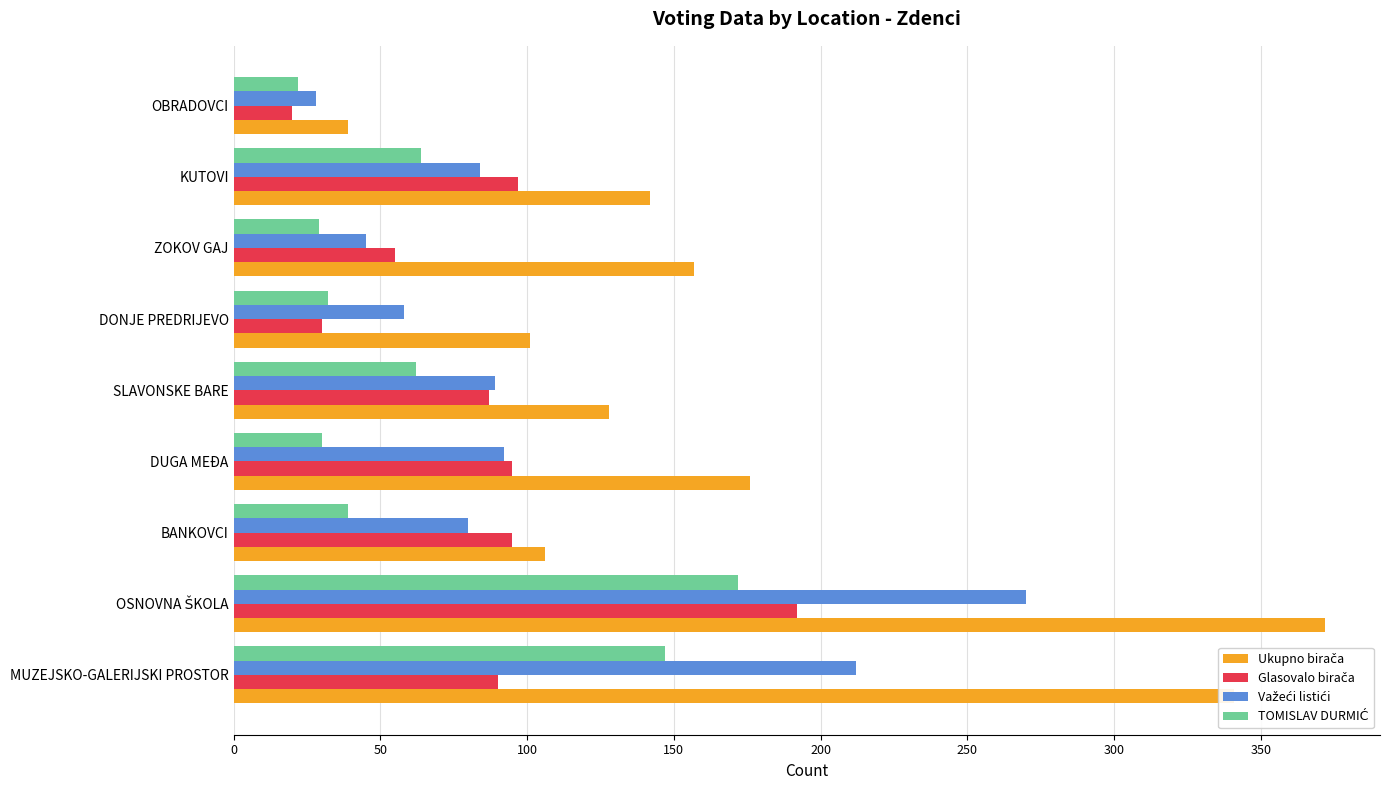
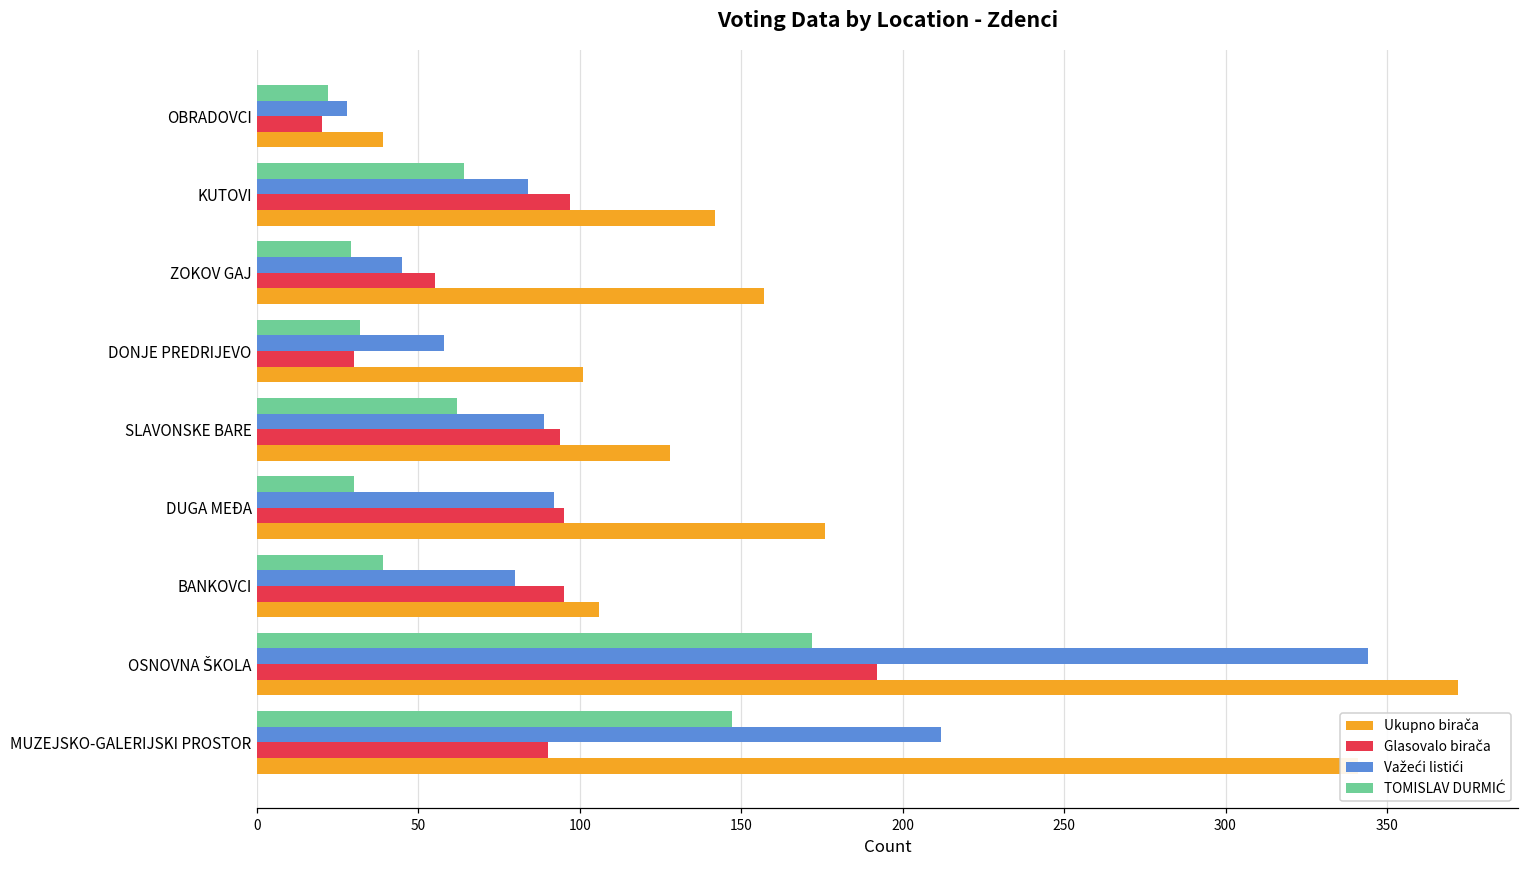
  {
    "Ukupno birača": {
      "OBRADOVCI": 39,
      "KUTOVI": 142,
      "ZOKOV GAJ": 157,
      "DONJE PREDRIJEVO": 101,
      "SLAVONSKE BARE": 128,
      "DUGA MEĐA": 176,
      "BANKOVCI": 106,
      "OSNOVNA ŠKOLA": 372
    },
    "Glasovalo birača": {
      "OBRADOVCI": 20,
      "KUTOVI": 97,
      "ZOKOV GAJ": 55,
      "DONJE PREDRIJEVO": 30,
-     "SLAVONSKE BARE": 87,
+     "SLAVONSKE BARE": 94,
      "DUGA MEĐA": 95,
      "BANKOVCI": 95,
      "OSNOVNA ŠKOLA": 192,
      "MUZEJSKO-GALERIJSKI PROSTOR": 90
    },
    "Važeći listići": {
      "OBRADOVCI": 28,
      "KUTOVI": 84,
      "ZOKOV GAJ": 45,
      "DONJE PREDRIJEVO": 58,
      "SLAVONSKE BARE": 89,
      "DUGA MEĐA": 92,
      "BANKOVCI": 80,
-     "OSNOVNA ŠKOLA": 270,
+     "OSNOVNA ŠKOLA": 344,
      "MUZEJSKO-GALERIJSKI PROSTOR": 212
    },
    "TOMISLAV DURMIĆ": {
      "OBRADOVCI": 22,
      "KUTOVI": 64,
      "ZOKOV GAJ": 29,
      "DONJE PREDRIJEVO": 32,
      "SLAVONSKE BARE": 62,
      "DUGA MEĐA": 30,
      "BANKOVCI": 39,
      "OSNOVNA ŠKOLA": 172,
      "MUZEJSKO-GALERIJSKI PROSTOR": 147
    }
  }
